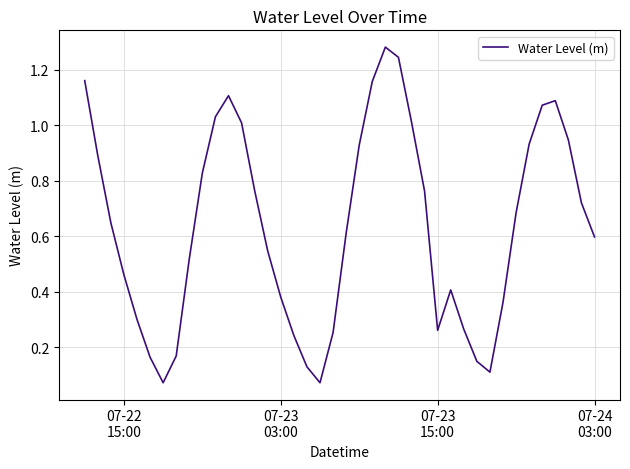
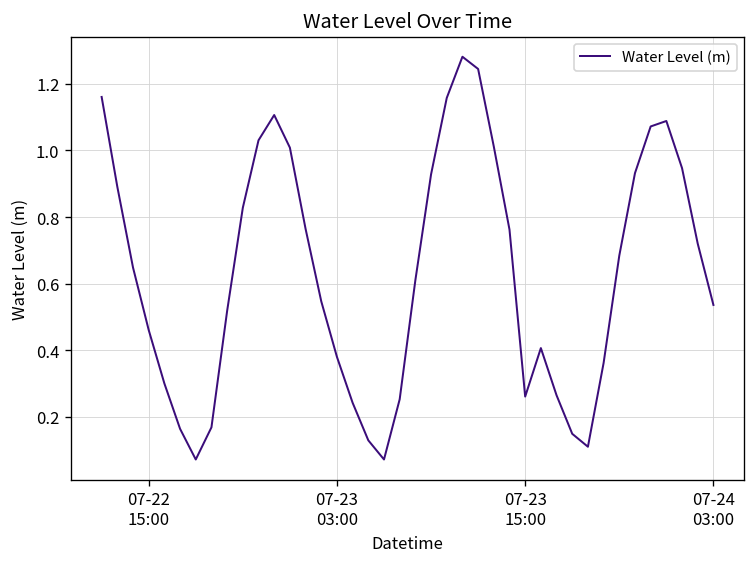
  {
    "07-22 15:00": 0.46,
    "07-23 03:00": 0.38,
    "07-23 15:00": 0.26,
-   "07-24 03:00": 0.60
+   "07-24 03:00": 0.54
  }
